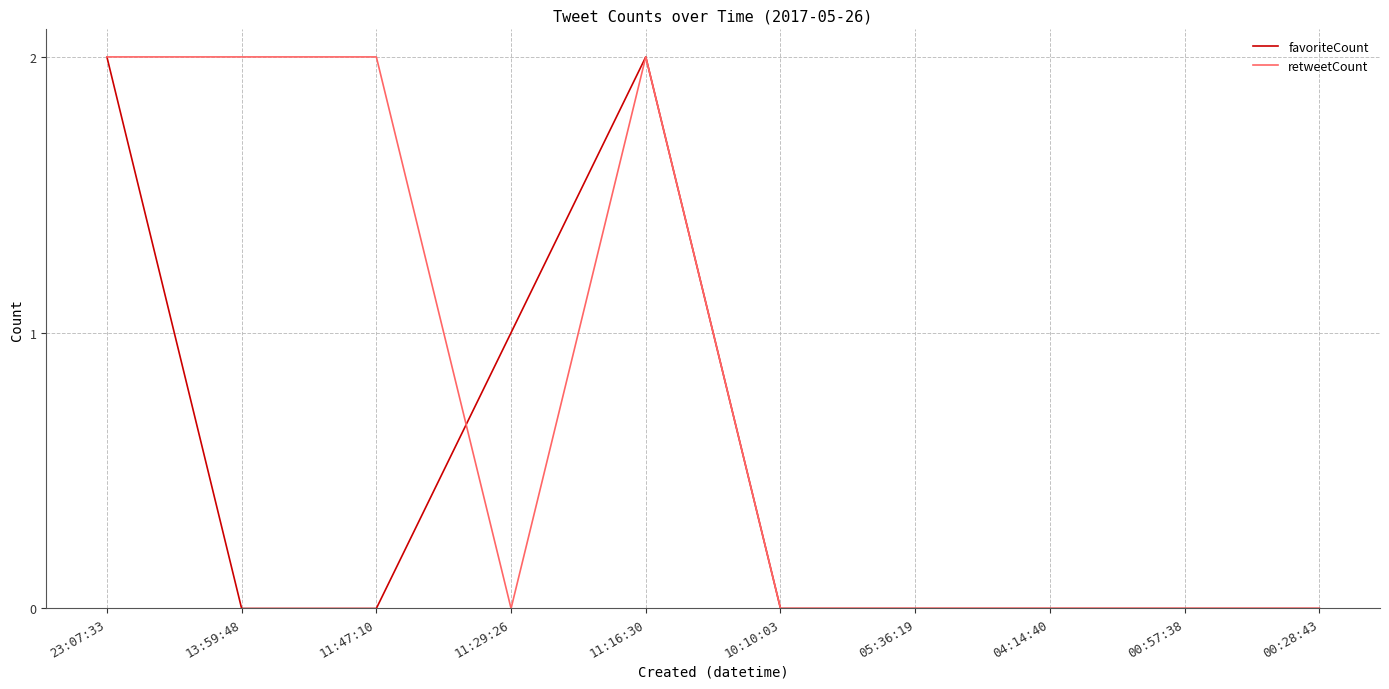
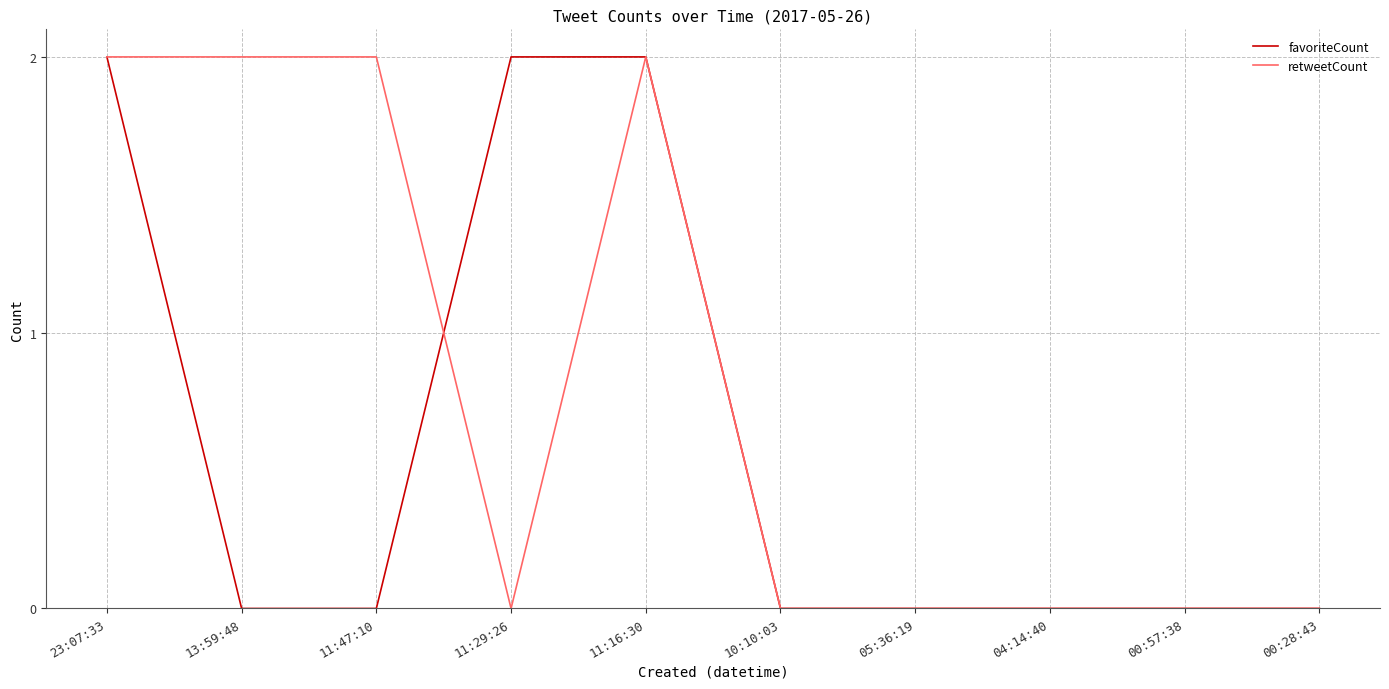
  {
    "favoriteCount": {
      "13:59:48": 0,
      "11:47:10": 0,
-     "11:29:26": 1
+     "11:29:26": 2
    },
    "retweetCount": {
      "13:59:48": 2,
      "11:47:10": 2,
      "11:29:26": 0
    }
  }
